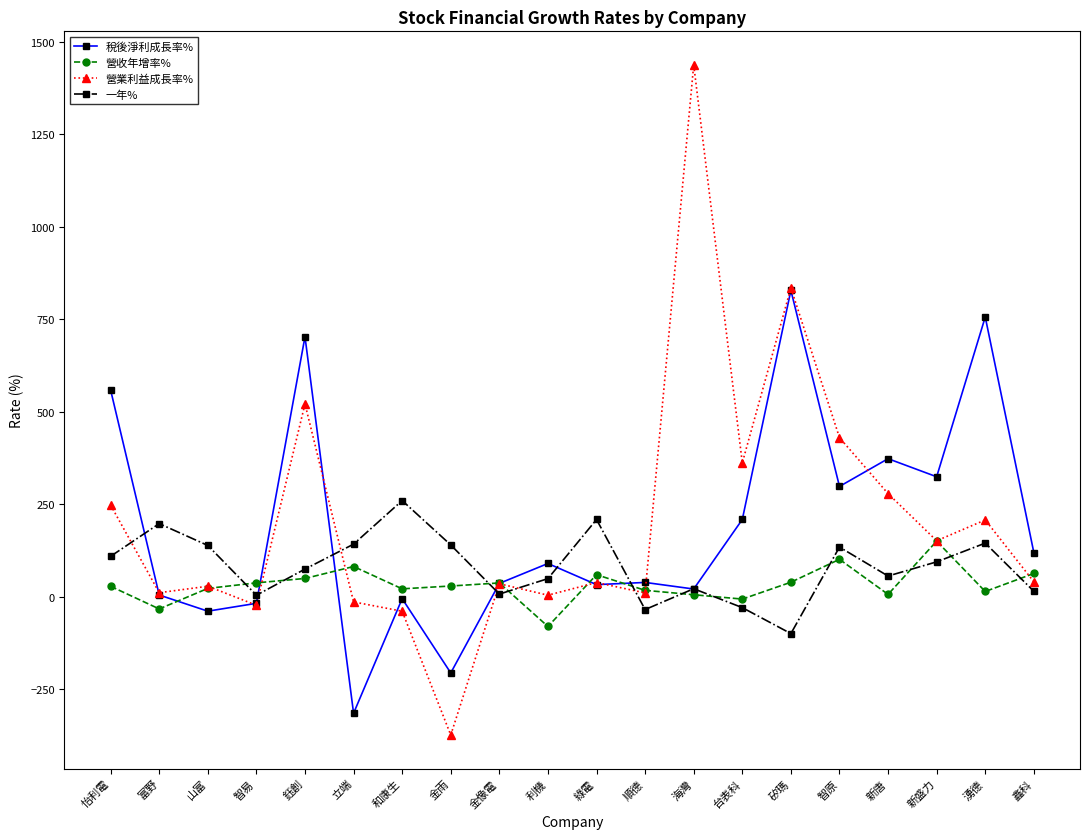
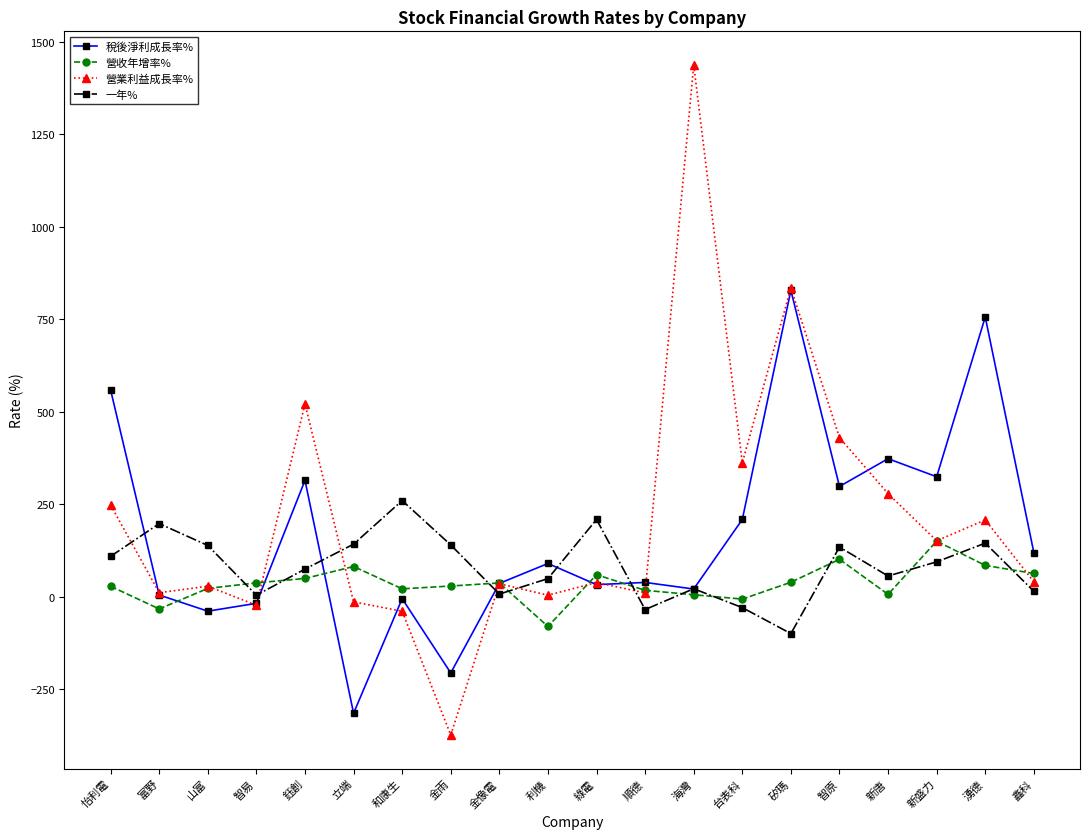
  {
    "稅後淨利成長率%": {
      "怡利電": 560,
      "山富": -40,
-     "鈺創": 700,
+     "鈺創": 310,
      "立端": -310,
      "和康生": 0,
      "金雨": -210,
      "利機": 90,
      "順德": 40,
      "台表科": 210,
      "智原": 300,
      "新唐": 370,
      "新盛力": 320,
      "湧德": 760,
      "鑫科": 120
    },
    "營收年增率%": {
      "怡利電": 30,
      "富野": -30,
      "智易": 40,
      "鈺創": 50,
      "立端": 80,
      "和康生": 20,
      "金雨": 30,
      "利機": -80,
      "綠電": 60,
      "順德": 20,
      "海灣": 10,
      "台表科": -10,
      "矽瑪": 40,
      "智原": 100,
      "新唐": 10,
-     "湧德": 10,
+     "湧德": 80,
      "鑫科": 60
    },
    "營業利益成長率%": {
      "怡利電": 250,
      "鈺創": 520,
      "立端": -10,
      "和康生": -40,
      "金雨": -370,
      "利機": 0,
      "順德": 10,
      "海灣": 1440,
      "台表科": 360,
      "智原": 430,
      "新唐": 280,
      "湧德": 210,
      "鑫科": 40
    },
    "一年%": {
      "怡利電": 110,
      "富野": 200,
      "山富": 140,
      "智易": 0,
      "鈺創": 70,
      "立端": 140,
      "和康生": 260,
      "金雨": 140,
      "金像電": 10,
      "利機": 50,
      "綠電": 210,
      "順德": -30,
      "台表科": -30,
      "矽瑪": -100,
      "智原": 130,
      "新唐": 60,
      "新盛力": 90,
      "湧德": 150,
      "鑫科": 10
    }
  }
